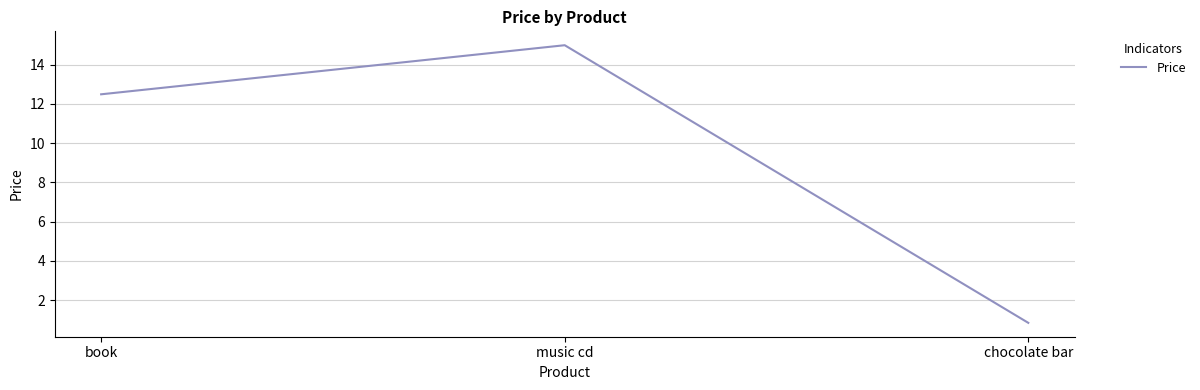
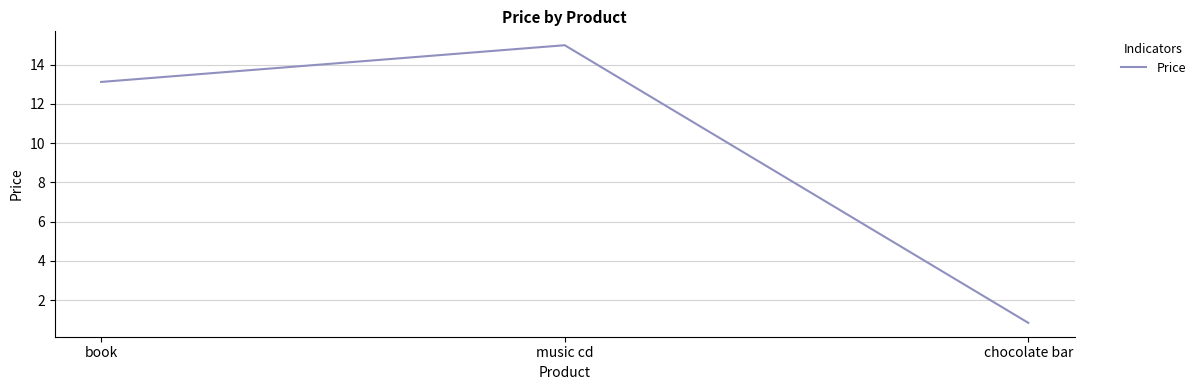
  {
-   "book": 12.5,
+   "book": 13.1,
    "music cd": 15.0,
    "chocolate bar": 0.9
  }
